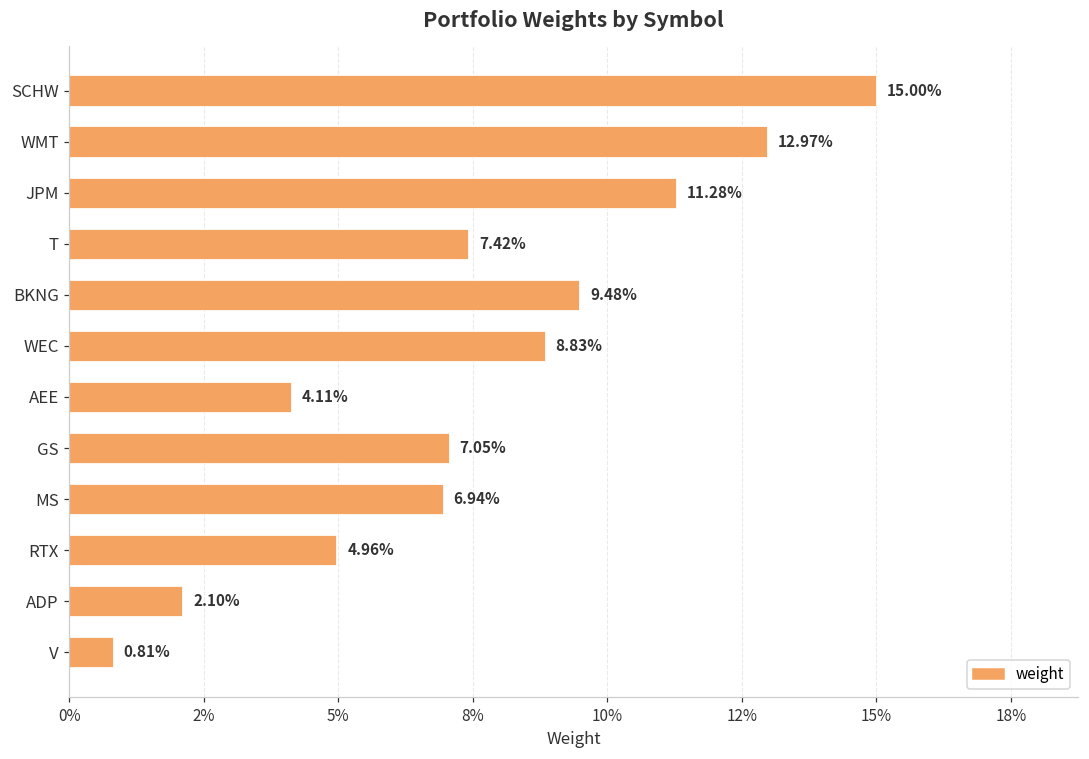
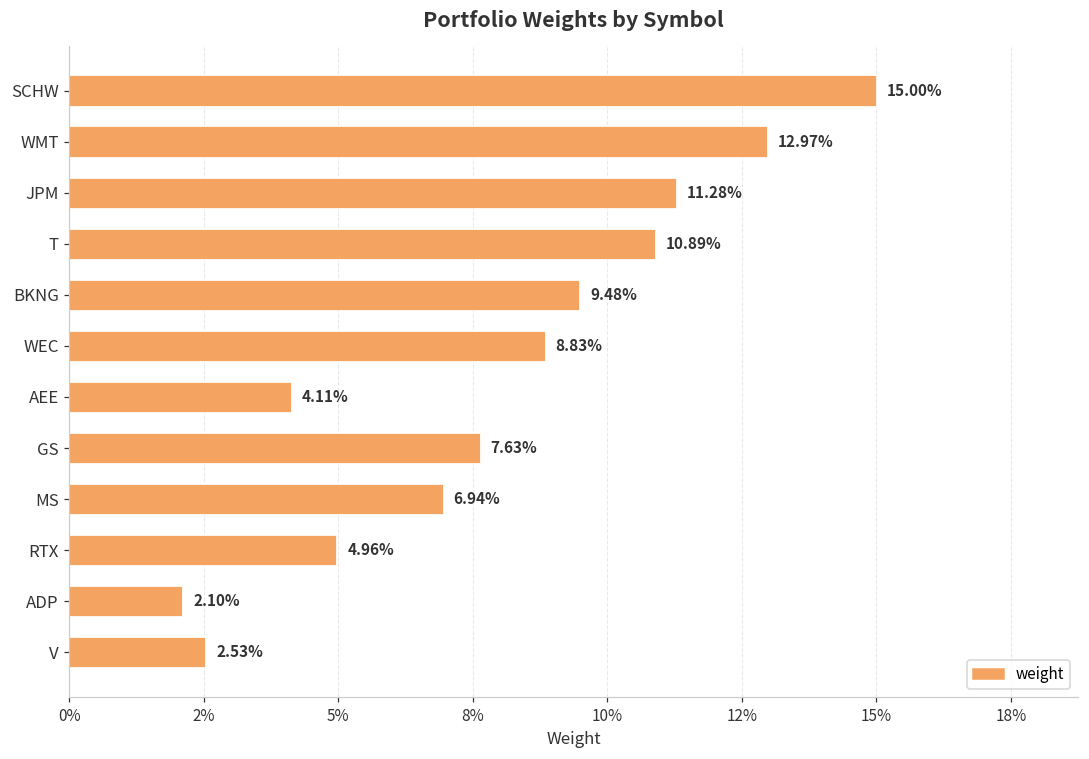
  {
    "SCHW": "15.00%",
    "WMT": "12.97%",
    "JPM": "11.28%",
-   "T": "7.42%",
+   "T": "10.89%",
    "BKNG": "9.48%",
    "WEC": "8.83%",
    "AEE": "4.11%",
-   "GS": "7.05%",
+   "GS": "7.63%",
    "MS": "6.94%",
    "RTX": "4.96%",
    "ADP": "2.10%",
-   "V": "0.81%"
+   "V": "2.53%"
  }
